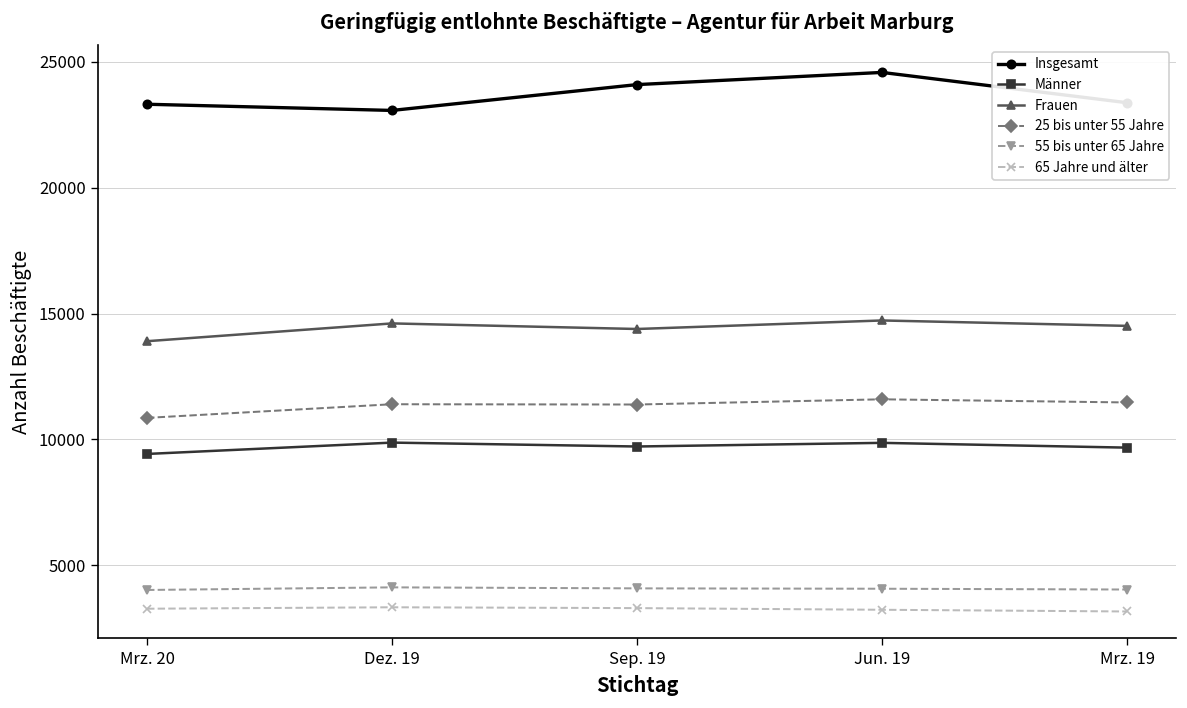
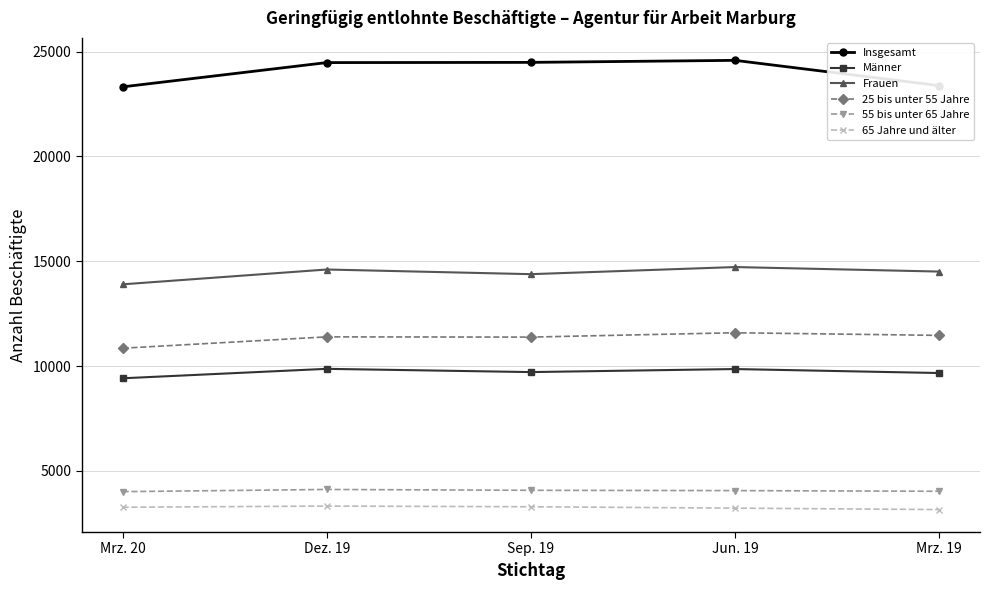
  {
    "Insgesamt": {
      "Mrz. 20": 23300,
-     "Dez. 19": 23100,
-     "Sep. 19": 24100,
+     "Dez. 19": 24500,
+     "Sep. 19": 24500,
      "Jun. 19": 24600
    }
  }
